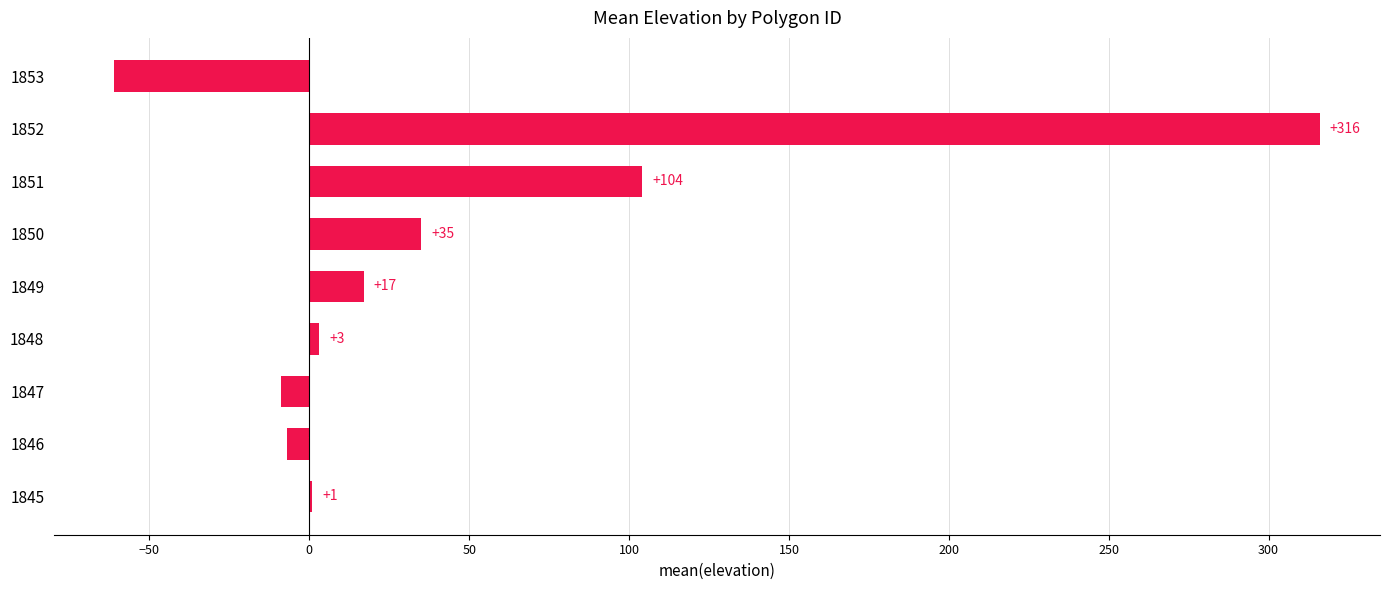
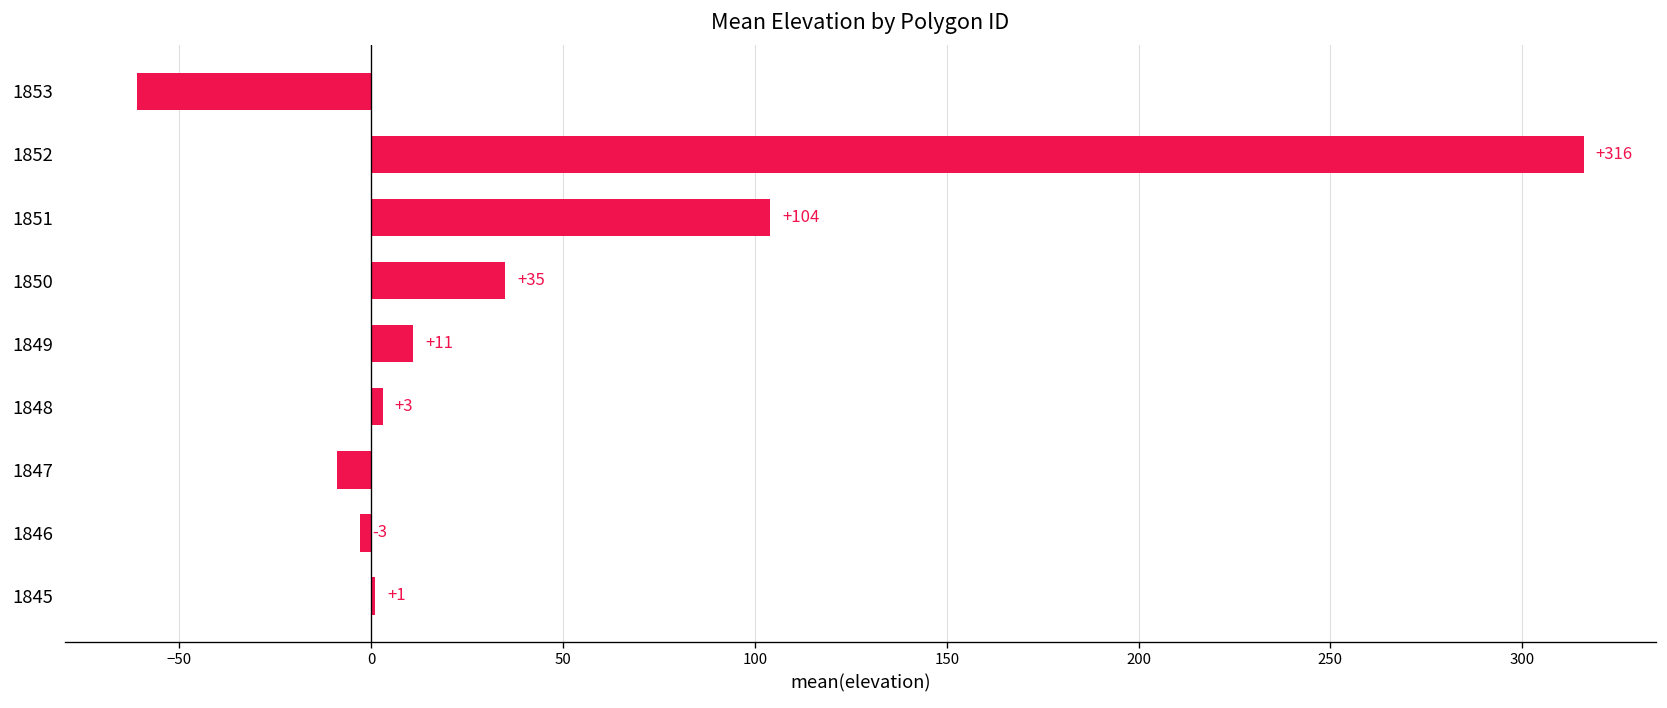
  {
    "1852": "+316",
    "1851": "+104",
    "1850": "+35",
-   "1849": "+17",
+   "1849": "+11",
    "1848": "+3",
-   "1846": "-7",
+   "1846": "-3",
    "1845": "+1"
  }
